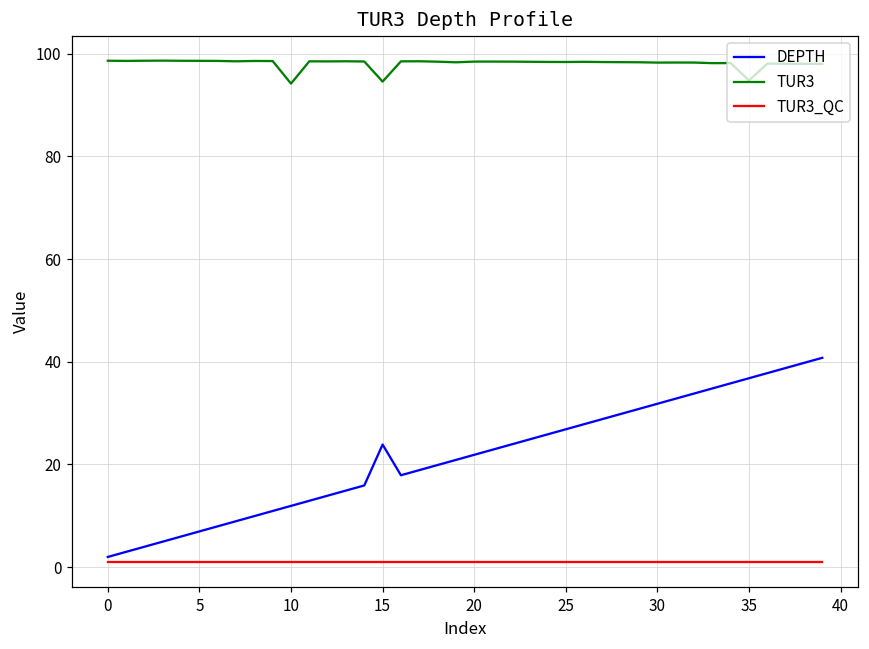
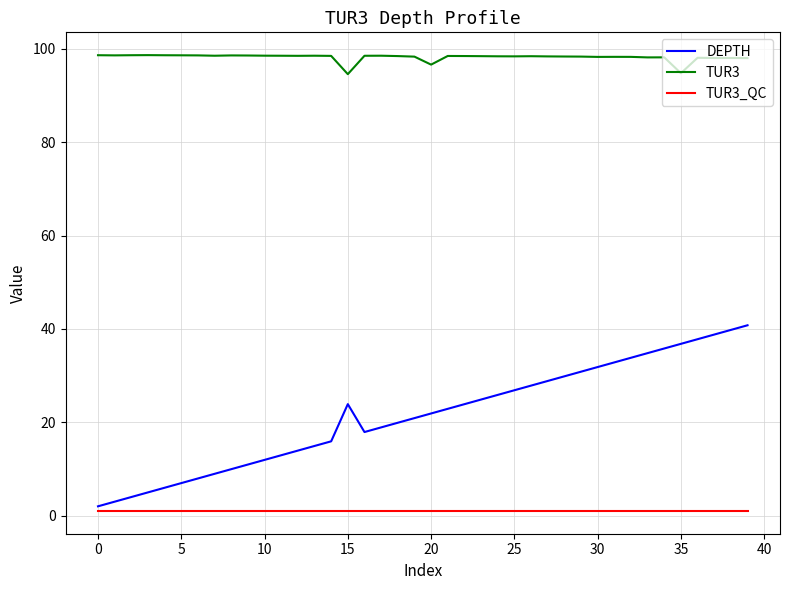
  {
    "DEPTH": {
      "0": 2,
      "5": 7,
      "10": 12,
      "15": 24,
      "20": 22,
      "25": 27,
      "30": 32,
      "35": 37
    },
    "TUR3": {
      "0": 99,
      "5": 99,
-     "10": 94,
+     "10": 99,
      "15": 95,
-     "20": 98,
+     "20": 97,
      "25": 98,
      "30": 98
    },
    "TUR3_QC": {
      "0": 1,
      "5": 1,
      "10": 1,
      "15": 1,
      "20": 1,
      "25": 1,
      "30": 1,
      "35": 1
    }
  }
